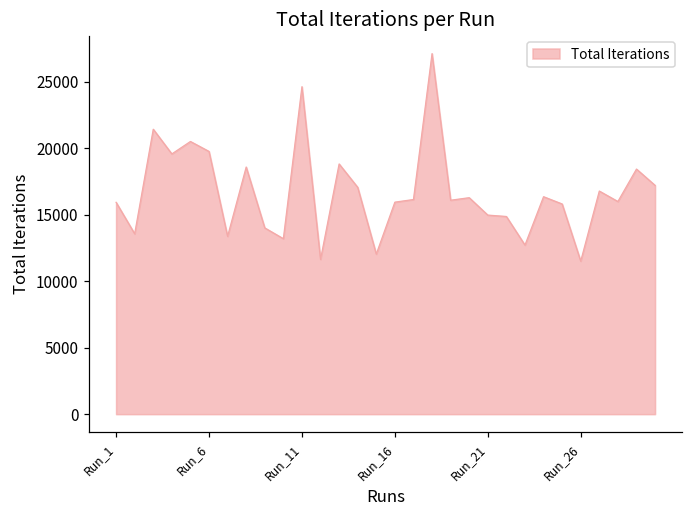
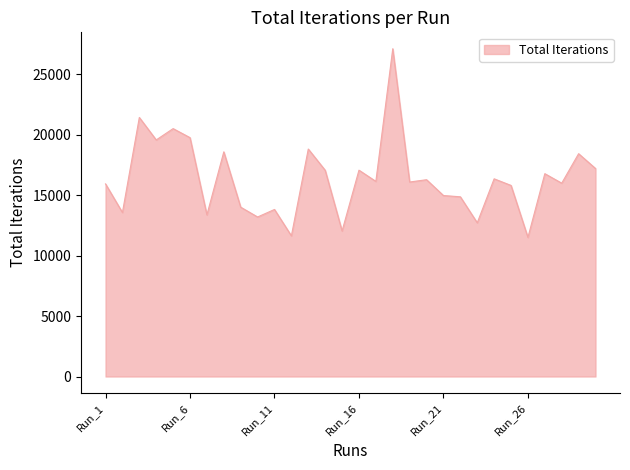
  {
    "Run_1": 15900,
    "Run_6": 19800,
-   "Run_11": 24600,
-   "Run_16": 15900,
+   "Run_11": 13800,
+   "Run_16": 17100,
    "Run_21": 15000,
    "Run_26": 11500
  }
